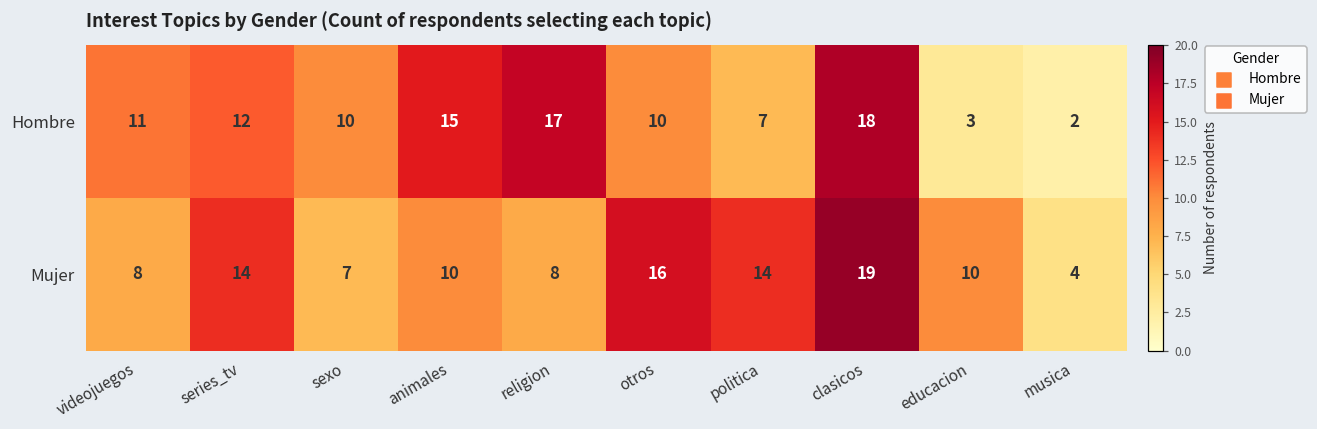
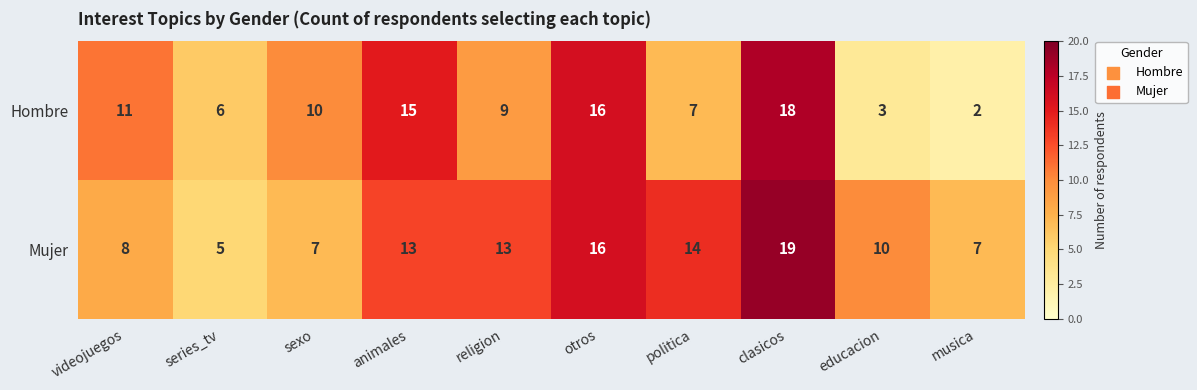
  {
    "Hombre": {
      "videojuegos": 11,
-     "series_tv": 12,
+     "series_tv": 6,
      "sexo": 10,
      "animales": 15,
-     "religion": 17,
-     "otros": 10,
+     "religion": 9,
+     "otros": 16,
      "politica": 7,
      "clasicos": 18,
      "educacion": 3,
      "musica": 2
    },
    "Mujer": {
      "videojuegos": 8,
-     "series_tv": 14,
+     "series_tv": 5,
      "sexo": 7,
-     "animales": 10,
-     "religion": 8,
+     "animales": 13,
+     "religion": 13,
      "otros": 16,
      "politica": 14,
      "clasicos": 19,
      "educacion": 10,
-     "musica": 4
+     "musica": 7
    }
  }
